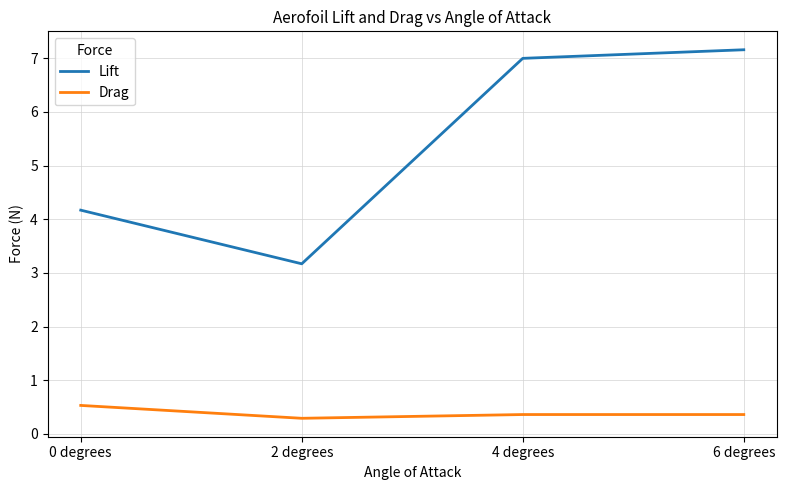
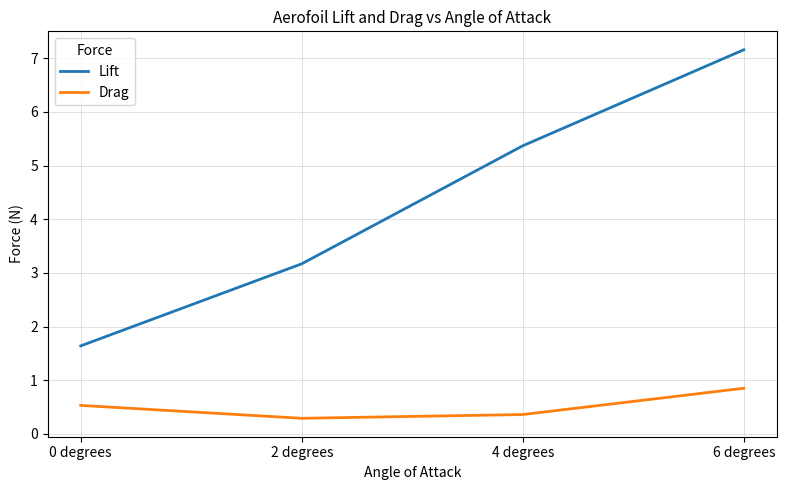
  {
    "Lift": {
-     "0 degrees": 4.2,
+     "0 degrees": 1.6,
      "2 degrees": 3.2,
-     "4 degrees": 7.0,
+     "4 degrees": 5.4,
      "6 degrees": 7.2
    },
    "Drag": {
      "0 degrees": 0.5,
      "2 degrees": 0.3,
      "4 degrees": 0.4,
-     "6 degrees": 0.4
+     "6 degrees": 0.9
    }
  }
